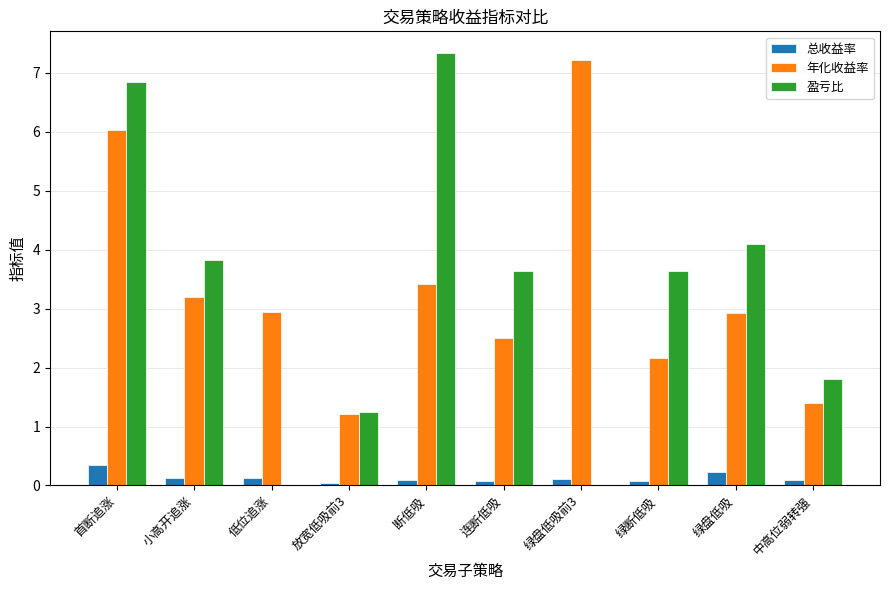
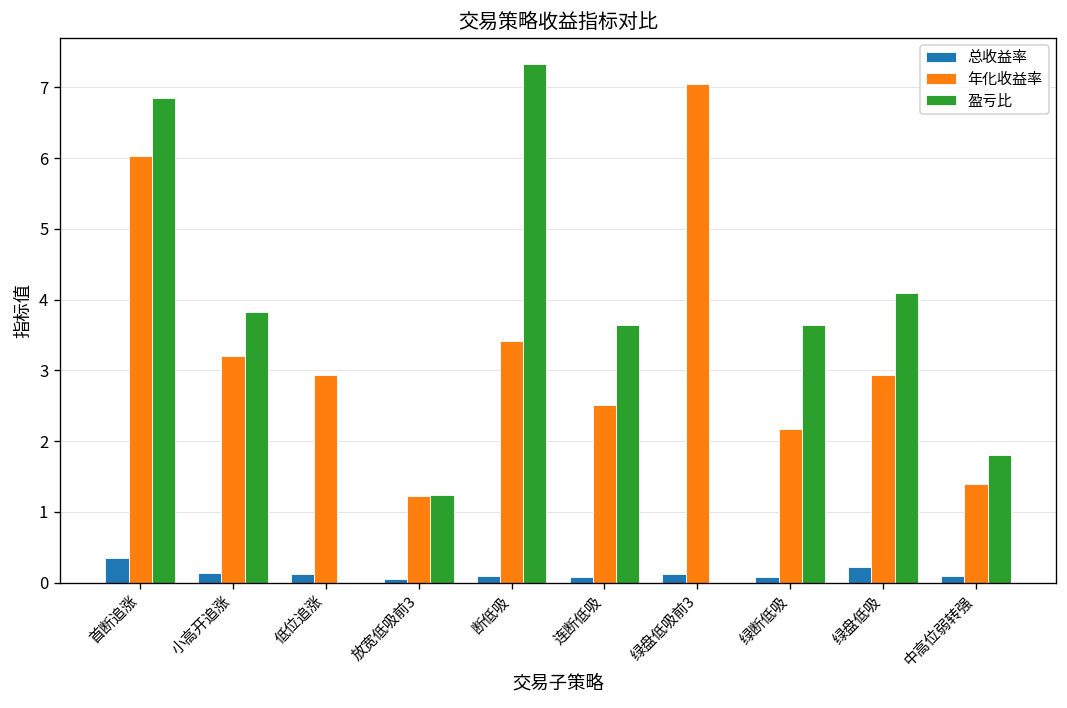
  {
    "总收益率": {
      "首断追涨": 0.4,
      "小高开追涨": 0.1,
      "低位追涨": 0.1,
      "放宽低吸前3": 0.0,
      "断低吸": 0.1,
      "连断低吸": 0.1,
      "绿盘低吸前3": 0.1,
      "绿断低吸": 0.1,
      "绿盘低吸": 0.2,
      "中高位弱转强": 0.1
    },
    "年化收益率": {
      "首断追涨": 6.0,
      "小高开追涨": 3.2,
      "低位追涨": 2.9,
      "放宽低吸前3": 1.2,
      "断低吸": 3.4,
      "连断低吸": 2.5,
-     "绿盘低吸前3": 7.2,
+     "绿盘低吸前3": 7.0,
      "绿断低吸": 2.2,
      "绿盘低吸": 2.9,
      "中高位弱转强": 1.4
    },
    "盈亏比": {
      "首断追涨": 6.8,
      "小高开追涨": 3.8,
      "低位追涨": 0.0,
      "放宽低吸前3": 1.2,
      "断低吸": 7.3,
      "连断低吸": 3.6,
      "绿盘低吸前3": 0.0,
      "绿断低吸": 3.6,
      "绿盘低吸": 4.1,
      "中高位弱转强": 1.8
    }
  }
